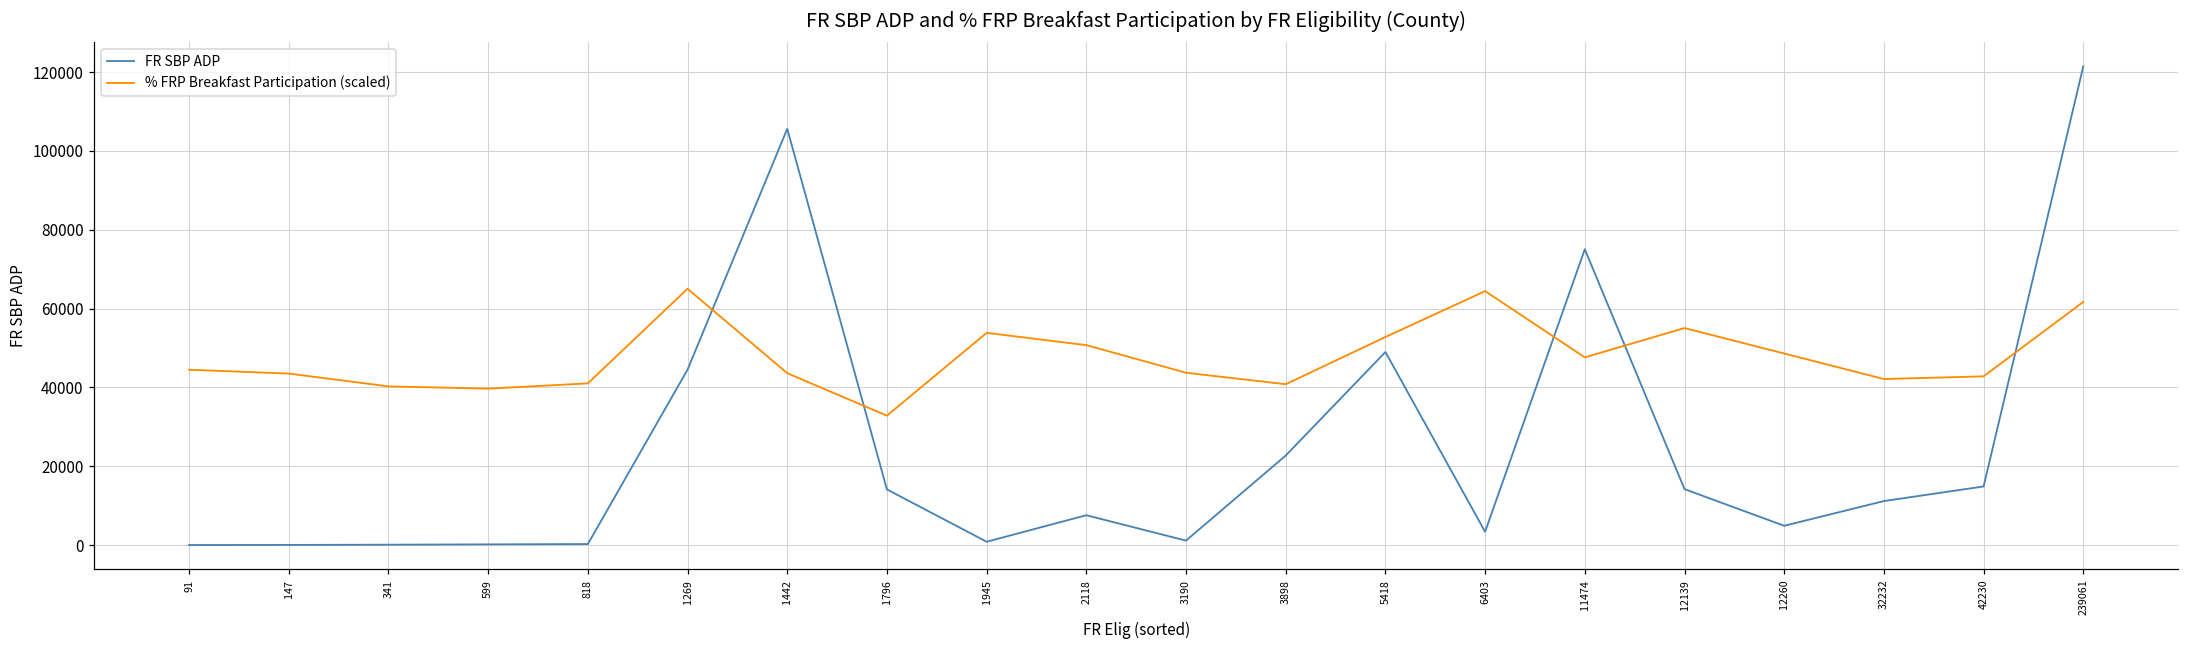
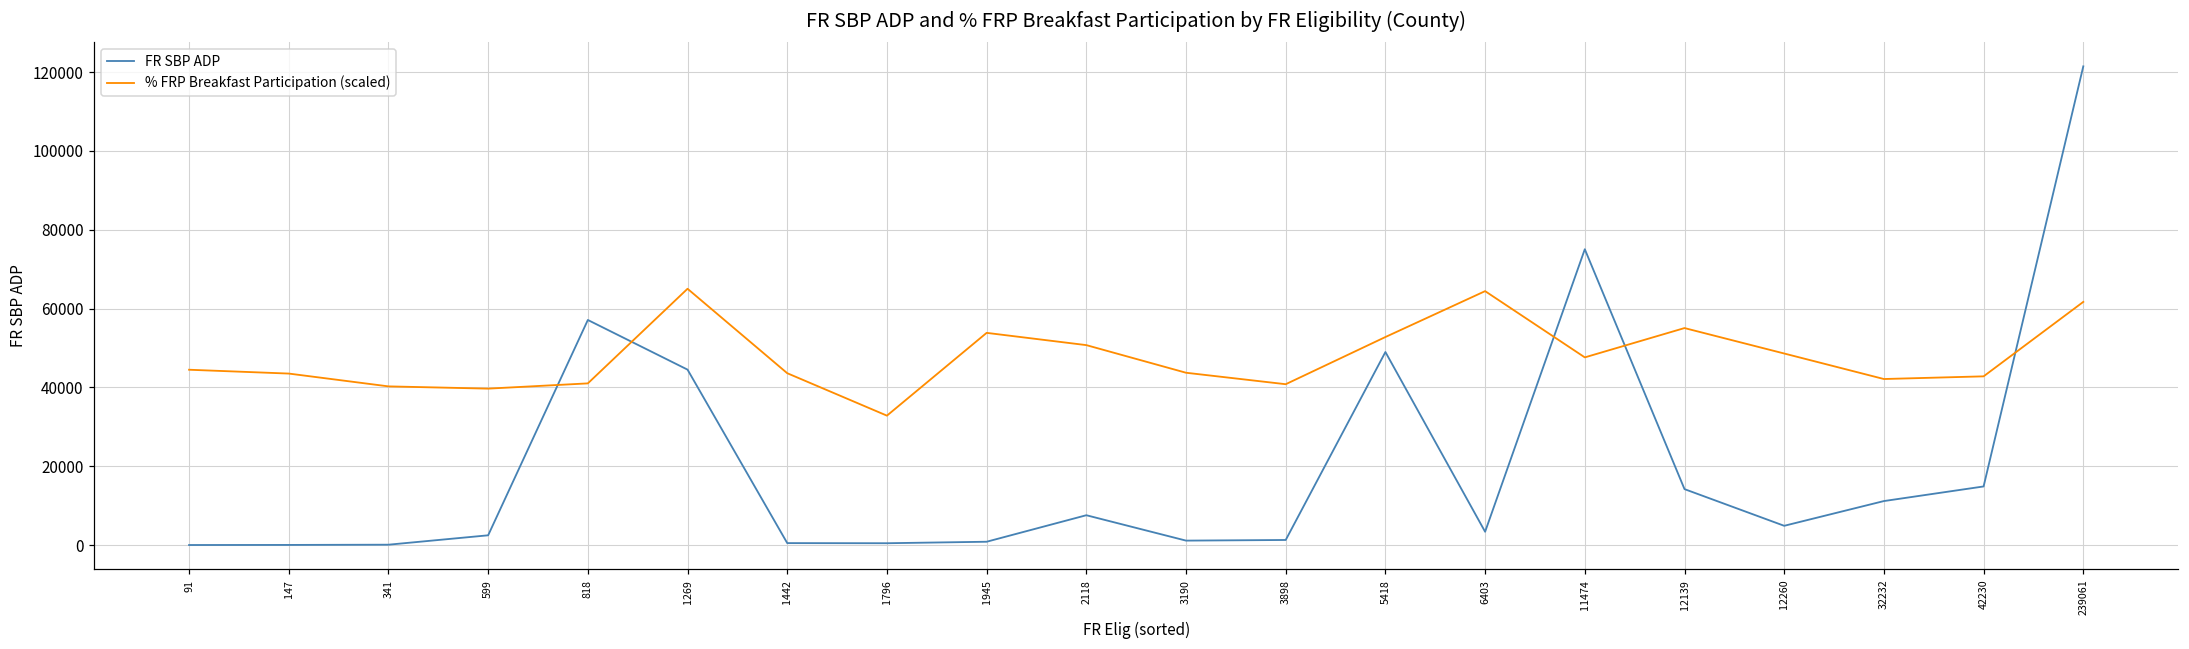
  {
    "FR SBP ADP": {
      "91": 0,
      "147": 0,
      "341": 0,
-     "599": 0,
-     "818": 0,
+     "599": 2000,
+     "818": 57000,
      "1269": 45000,
-     "1442": 106000,
-     "1796": 14000,
+     "1442": 1000,
+     "1796": 0,
      "1945": 1000,
      "2118": 8000,
      "3190": 1000,
-     "3898": 23000,
+     "3898": 1000,
      "5418": 49000,
      "6403": 3000,
      "11474": 75000,
      "12139": 14000,
      "12260": 5000,
      "32232": 11000,
      "42230": 15000,
      "239061": 121000
    },
    "% FRP Breakfast Participation (scaled)": {
      "91": 44000,
      "147": 44000,
      "341": 40000,
      "599": 40000,
      "818": 41000,
      "1269": 65000,
      "1442": 44000,
      "1796": 33000,
      "1945": 54000,
      "2118": 51000,
      "3190": 44000,
      "3898": 41000,
      "5418": 53000,
      "6403": 64000,
      "11474": 48000,
      "12139": 55000,
      "12260": 49000,
      "32232": 42000,
      "42230": 43000,
      "239061": 62000
    }
  }
